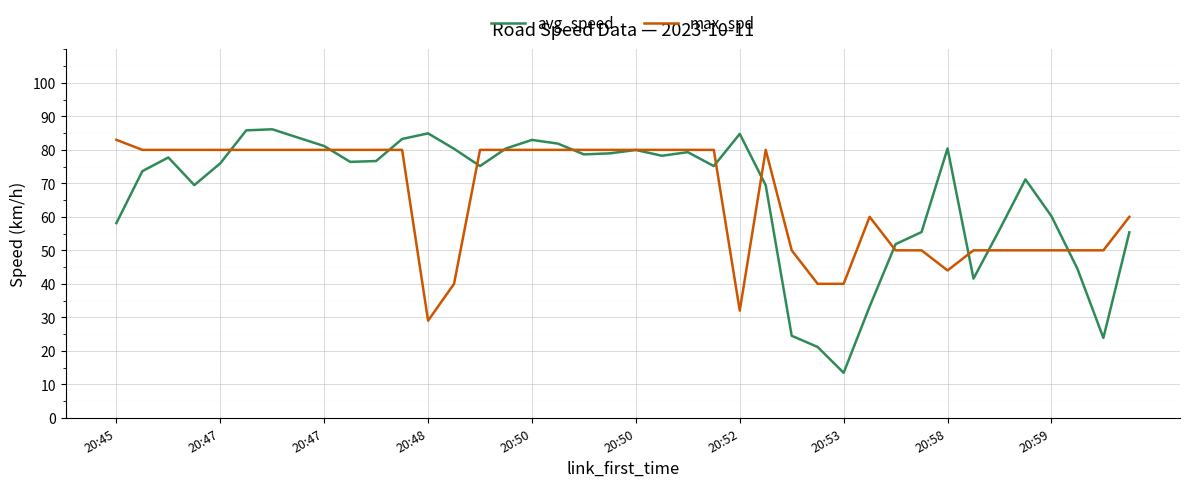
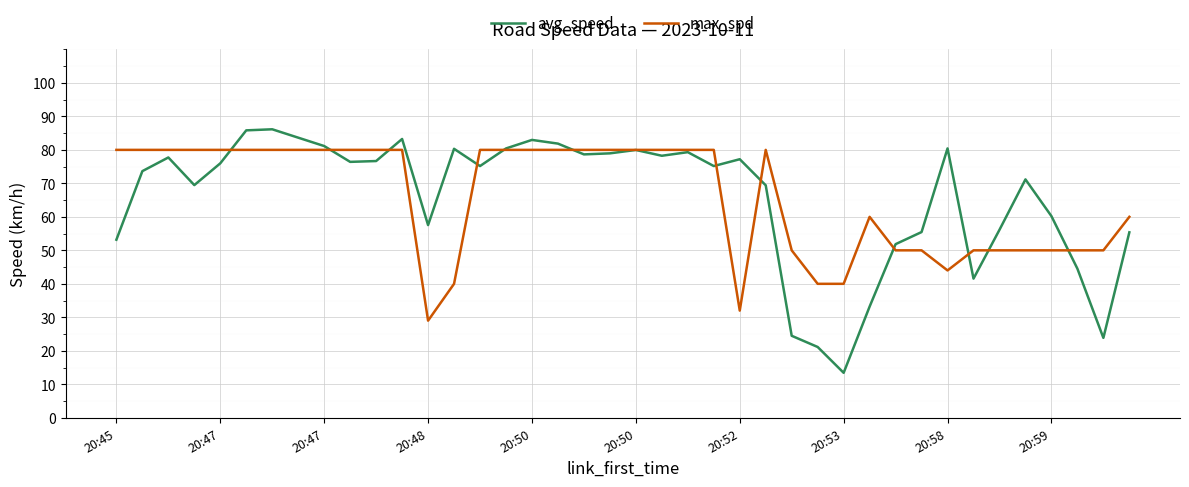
  {
    "avg_speed": {
-     "20:45": 58,
-     "20:48": 85,
-     "20:52": 85,
+     "20:45": 53,
+     "20:48": 58,
+     "20:52": 77,
      "20:53": 13,
      "20:58": 80,
      "20:59": 60
    },
    "max_spd": {
-     "20:45": 83,
+     "20:45": 80,
      "20:48": 29,
      "20:52": 32,
      "20:53": 40,
      "20:58": 44,
      "20:59": 50
    }
  }
